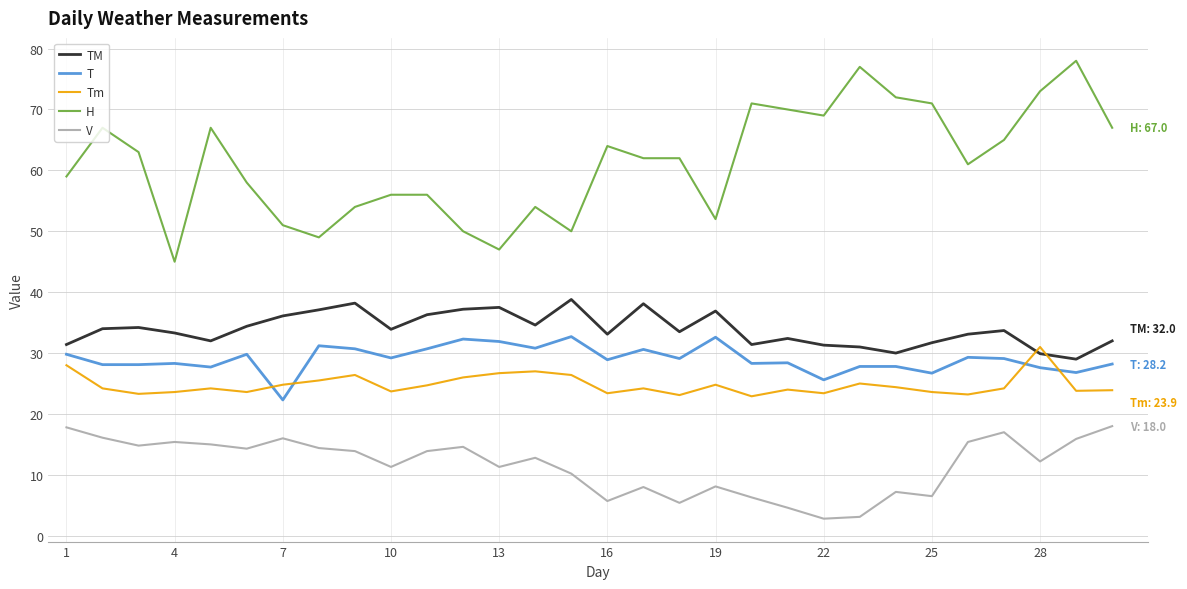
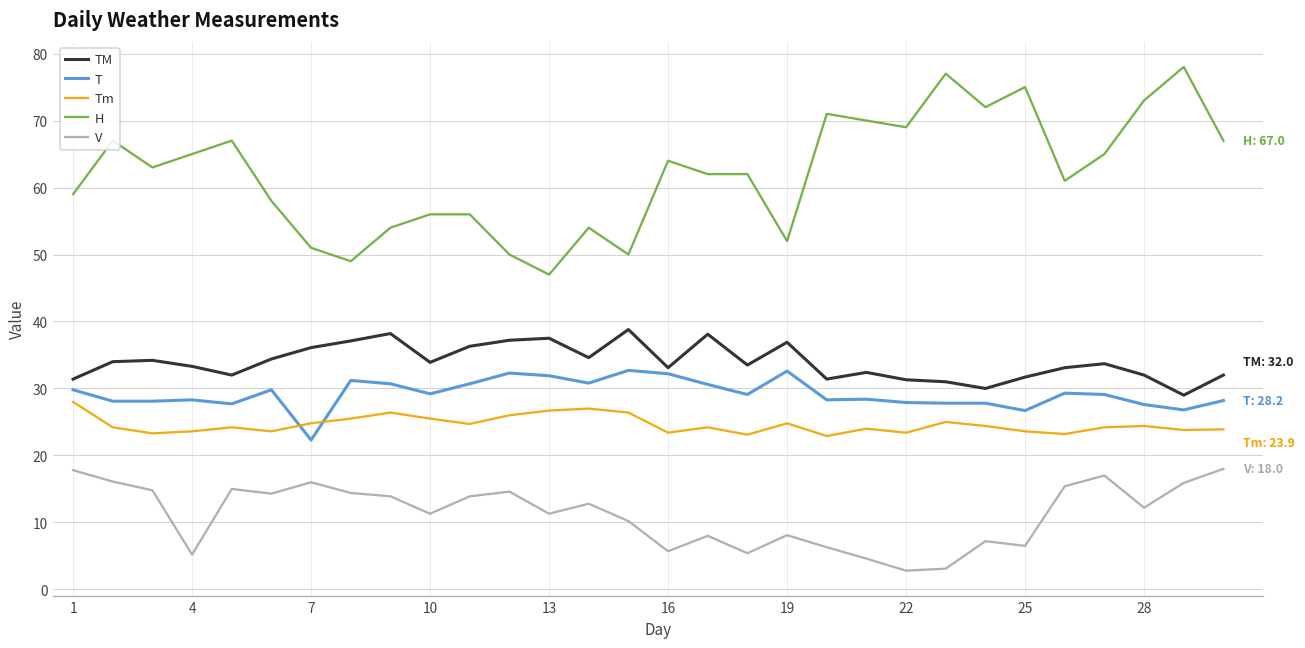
  {
    "TM": {
      "1": 31,
      "4": 33,
      "7": 36,
      "10": 34,
      "13": 38,
      "16": 33,
      "19": 37,
      "22": 31,
      "25": 32,
-     "28": 30
+     "28": 32
    },
    "T": {
      "1": 30,
      "4": 28,
      "7": 22,
      "10": 29,
      "13": 32,
-     "16": 29,
+     "16": 32,
      "19": 33,
-     "22": 26,
+     "22": 28,
      "25": 27,
      "28": 28
    },
    "Tm": {
      "1": 28,
      "4": 24,
      "7": 25,
-     "10": 24,
+     "10": 26,
      "13": 27,
      "16": 23,
      "19": 25,
      "22": 23,
      "25": 24,
-     "28": 31
+     "28": 24
    },
    "H": {
      "1": 59,
-     "4": 45,
+     "4": 65,
      "7": 51,
      "10": 56,
      "13": 47,
      "16": 64,
      "19": 52,
      "22": 69,
-     "25": 71,
+     "25": 75,
      "28": 73
    },
    "V": {
      "1": 18,
-     "4": 15,
+     "4": 5,
      "7": 16,
      "10": 11,
      "13": 11,
      "16": 6,
      "19": 8,
      "22": 3,
      "25": 7,
      "28": 12
    }
  }
